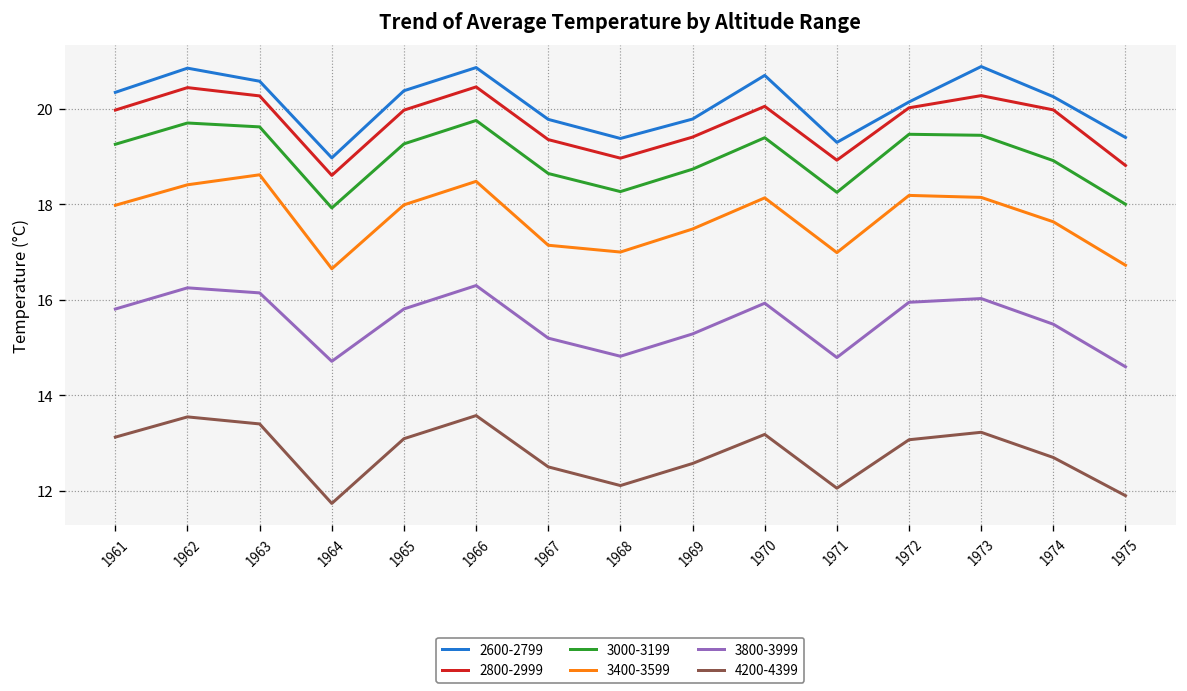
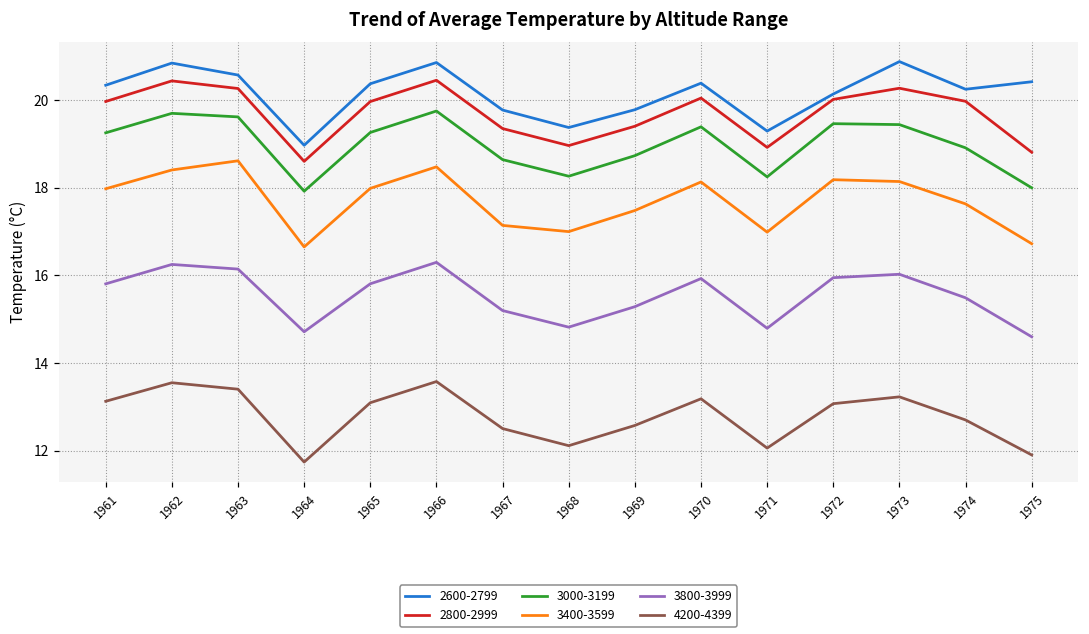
  {
    "2600-2799": {
      "1961": 20.3,
      "1962": 20.8,
      "1963": 20.6,
      "1964": 19.0,
      "1965": 20.4,
      "1966": 20.9,
      "1967": 19.8,
      "1968": 19.4,
      "1969": 19.8,
-     "1970": 20.7,
+     "1970": 20.4,
      "1971": 19.3,
      "1972": 20.1,
      "1973": 20.9,
      "1974": 20.3,
-     "1975": 19.4
+     "1975": 20.4
    },
    "2800-2999": {
      "1961": 20.0,
      "1962": 20.4,
      "1963": 20.3,
      "1964": 18.6,
      "1965": 20.0,
      "1966": 20.5,
      "1967": 19.4,
      "1968": 19.0,
      "1969": 19.4,
      "1970": 20.1,
      "1971": 18.9,
      "1972": 20.0,
      "1973": 20.3,
      "1974": 20.0,
      "1975": 18.8
    },
    "3000-3199": {
      "1961": 19.3,
      "1962": 19.7,
      "1963": 19.6,
      "1964": 17.9,
      "1965": 19.3,
      "1966": 19.8,
      "1967": 18.6,
      "1968": 18.3,
      "1969": 18.7,
      "1970": 19.4,
      "1971": 18.3,
      "1972": 19.5,
      "1973": 19.4,
      "1974": 18.9,
      "1975": 18.0
    },
    "3400-3599": {
      "1961": 18.0,
      "1962": 18.4,
      "1963": 18.6,
      "1964": 16.7,
      "1965": 18.0,
      "1966": 18.5,
      "1967": 17.1,
      "1968": 17.0,
      "1969": 17.5,
      "1970": 18.1,
      "1971": 17.0,
      "1972": 18.2,
      "1973": 18.1,
      "1974": 17.6,
      "1975": 16.7
    },
    "3800-3999": {
      "1961": 15.8,
      "1962": 16.3,
      "1963": 16.1,
      "1964": 14.7,
      "1965": 15.8,
      "1966": 16.3,
      "1967": 15.2,
      "1968": 14.8,
      "1969": 15.3,
      "1970": 15.9,
      "1971": 14.8,
      "1972": 15.9,
      "1973": 16.0,
      "1974": 15.5,
      "1975": 14.6
    },
    "4200-4399": {
      "1961": 13.1,
      "1962": 13.6,
      "1963": 13.4,
      "1964": 11.7,
      "1965": 13.1,
      "1966": 13.6,
      "1967": 12.5,
      "1968": 12.1,
      "1969": 12.6,
      "1970": 13.2,
      "1971": 12.1,
      "1972": 13.1,
      "1973": 13.2,
      "1974": 12.7,
      "1975": 11.9
    }
  }
